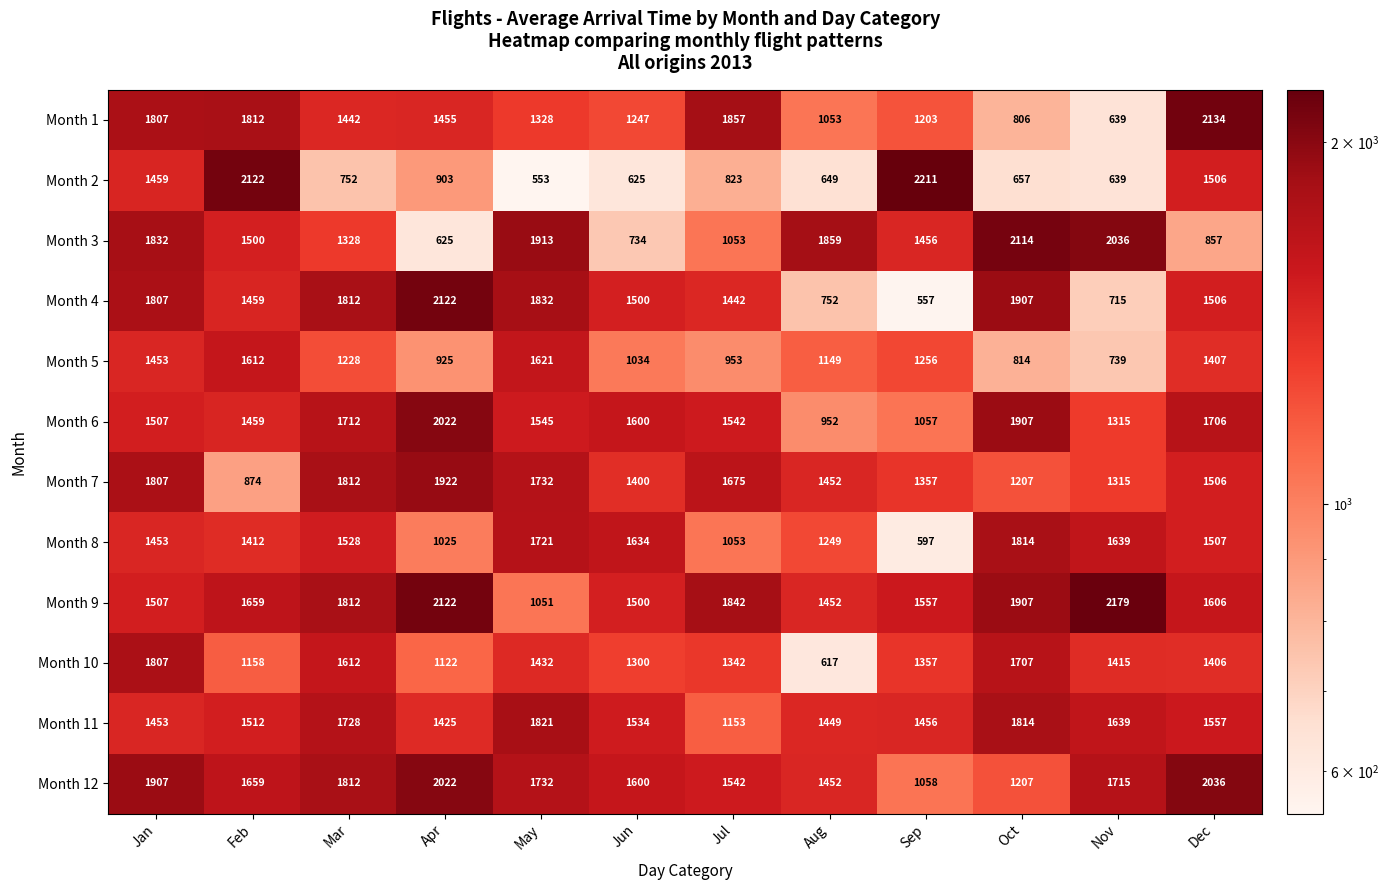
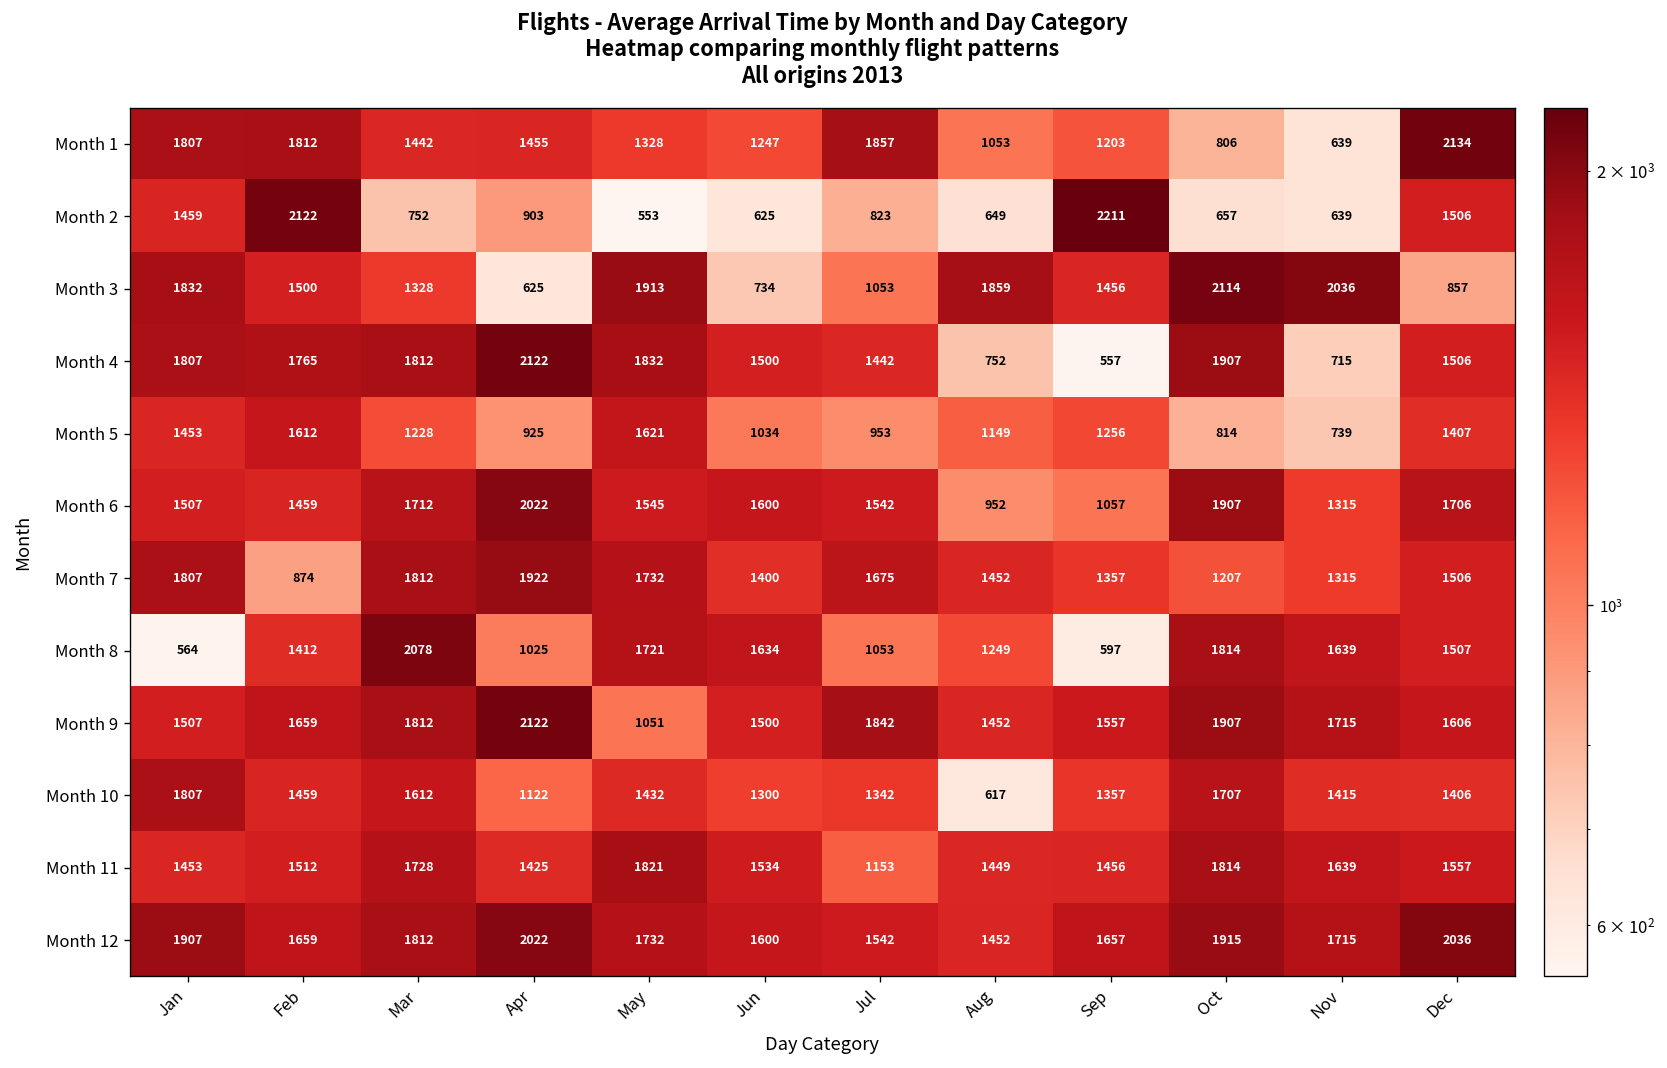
  {
    "Month 1": {
      "Jan": 1807,
      "Feb": 1812,
      "Mar": 1442,
      "Apr": 1455,
      "May": 1328,
      "Jun": 1247,
      "Jul": 1857,
      "Aug": 1053,
      "Sep": 1203,
      "Oct": 806,
      "Nov": 639,
      "Dec": 2134
    },
    "Month 2": {
      "Jan": 1459,
      "Feb": 2122,
      "Mar": 752,
      "Apr": 903,
      "May": 553,
      "Jun": 625,
      "Jul": 823,
      "Aug": 649,
      "Sep": 2211,
      "Oct": 657,
      "Nov": 639,
      "Dec": 1506
    },
    "Month 3": {
      "Jan": 1832,
      "Feb": 1500,
      "Mar": 1328,
      "Apr": 625,
      "May": 1913,
      "Jun": 734,
      "Jul": 1053,
      "Aug": 1859,
      "Sep": 1456,
      "Oct": 2114,
      "Nov": 2036,
      "Dec": 857
    },
    "Month 4": {
      "Jan": 1807,
-     "Feb": 1459,
+     "Feb": 1765,
      "Mar": 1812,
      "Apr": 2122,
      "May": 1832,
      "Jun": 1500,
      "Jul": 1442,
      "Aug": 752,
      "Sep": 557,
      "Oct": 1907,
      "Nov": 715,
      "Dec": 1506
    },
    "Month 5": {
      "Jan": 1453,
      "Feb": 1612,
      "Mar": 1228,
      "Apr": 925,
      "May": 1621,
      "Jun": 1034,
      "Jul": 953,
      "Aug": 1149,
      "Sep": 1256,
      "Oct": 814,
      "Nov": 739,
      "Dec": 1407
    },
    "Month 6": {
      "Jan": 1507,
      "Feb": 1459,
      "Mar": 1712,
      "Apr": 2022,
      "May": 1545,
      "Jun": 1600,
      "Jul": 1542,
      "Aug": 952,
      "Sep": 1057,
      "Oct": 1907,
      "Nov": 1315,
      "Dec": 1706
    },
    "Month 7": {
      "Jan": 1807,
      "Feb": 874,
      "Mar": 1812,
      "Apr": 1922,
      "May": 1732,
      "Jun": 1400,
      "Jul": 1675,
      "Aug": 1452,
      "Sep": 1357,
      "Oct": 1207,
      "Nov": 1315,
      "Dec": 1506
    },
    "Month 8": {
-     "Jan": 1453,
+     "Jan": 564,
      "Feb": 1412,
-     "Mar": 1528,
+     "Mar": 2078,
      "Apr": 1025,
      "May": 1721,
      "Jun": 1634,
      "Jul": 1053,
      "Aug": 1249,
      "Sep": 597,
      "Oct": 1814,
      "Nov": 1639,
      "Dec": 1507
    },
    "Month 9": {
      "Jan": 1507,
      "Feb": 1659,
      "Mar": 1812,
      "Apr": 2122,
      "May": 1051,
      "Jun": 1500,
      "Jul": 1842,
      "Aug": 1452,
      "Sep": 1557,
      "Oct": 1907,
-     "Nov": 2179,
+     "Nov": 1715,
      "Dec": 1606
    },
    "Month 10": {
      "Jan": 1807,
-     "Feb": 1158,
+     "Feb": 1459,
      "Mar": 1612,
      "Apr": 1122,
      "May": 1432,
      "Jun": 1300,
      "Jul": 1342,
      "Aug": 617,
      "Sep": 1357,
      "Oct": 1707,
      "Nov": 1415,
      "Dec": 1406
    },
    "Month 11": {
      "Jan": 1453,
      "Feb": 1512,
      "Mar": 1728,
      "Apr": 1425,
      "May": 1821,
      "Jun": 1534,
      "Jul": 1153,
      "Aug": 1449,
      "Sep": 1456,
      "Oct": 1814,
      "Nov": 1639,
      "Dec": 1557
    },
    "Month 12": {
      "Jan": 1907,
      "Feb": 1659,
      "Mar": 1812,
      "Apr": 2022,
      "May": 1732,
      "Jun": 1600,
      "Jul": 1542,
      "Aug": 1452,
-     "Sep": 1058,
-     "Oct": 1207,
+     "Sep": 1657,
+     "Oct": 1915,
      "Nov": 1715,
      "Dec": 2036
    }
  }
